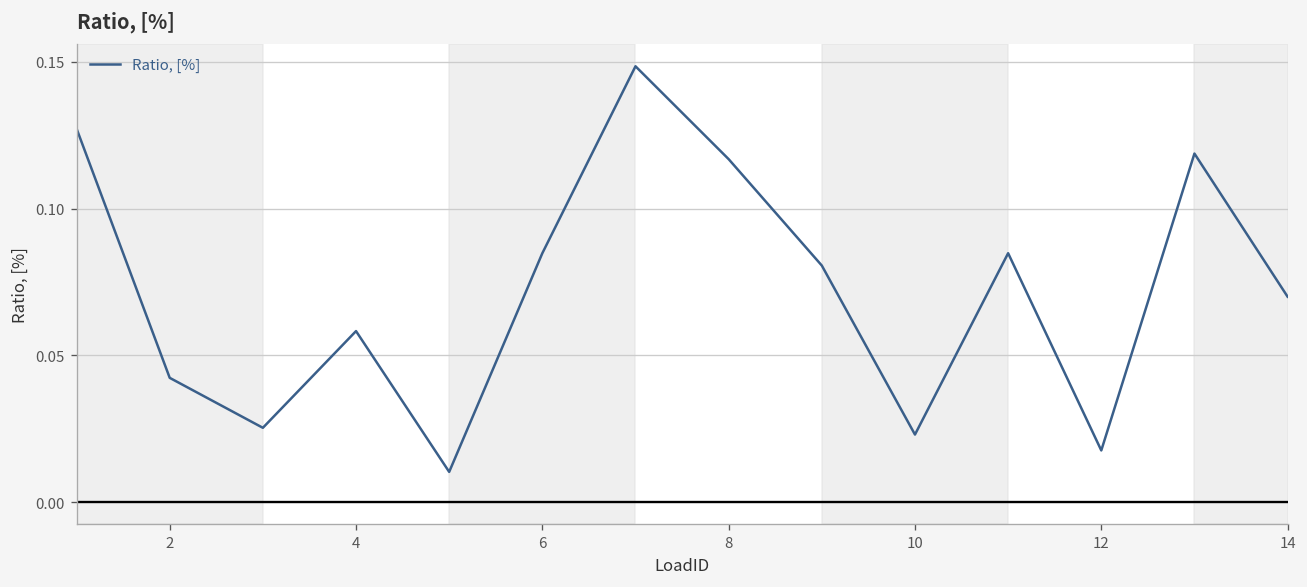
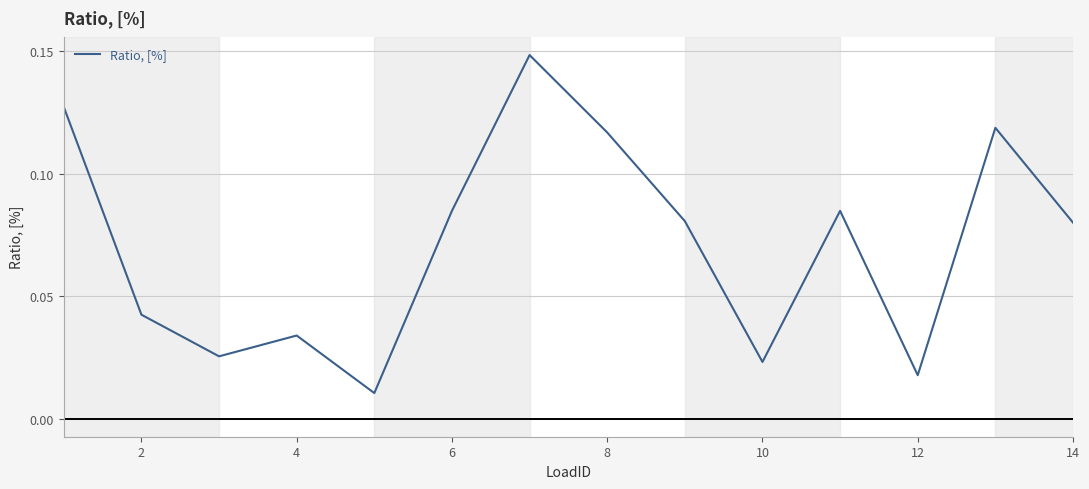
  {
    "2": 0.042,
-   "4": 0.058,
+   "4": 0.034,
    "6": 0.085,
    "8": 0.117,
    "10": 0.023,
    "12": 0.018,
-   "14": 0.07
+   "14": 0.08
  }
